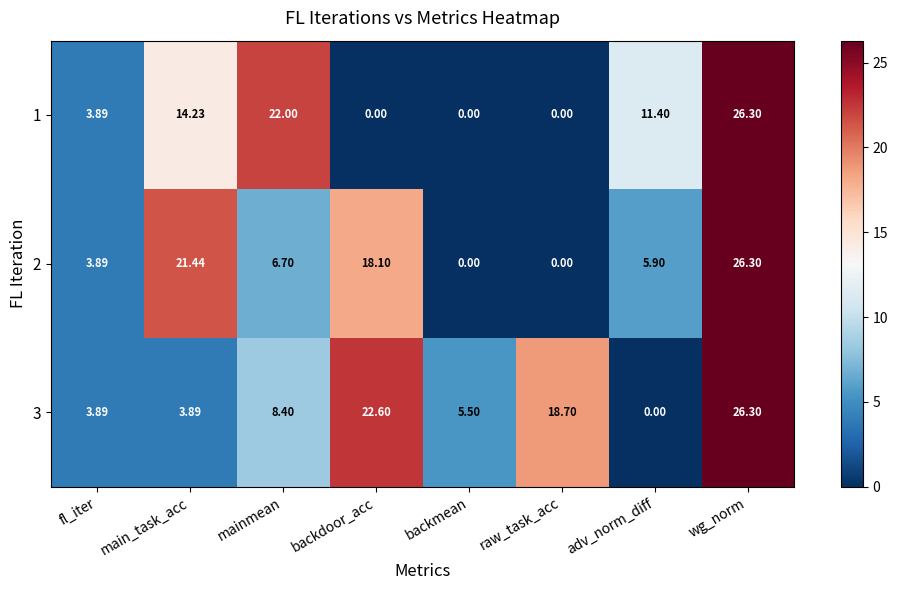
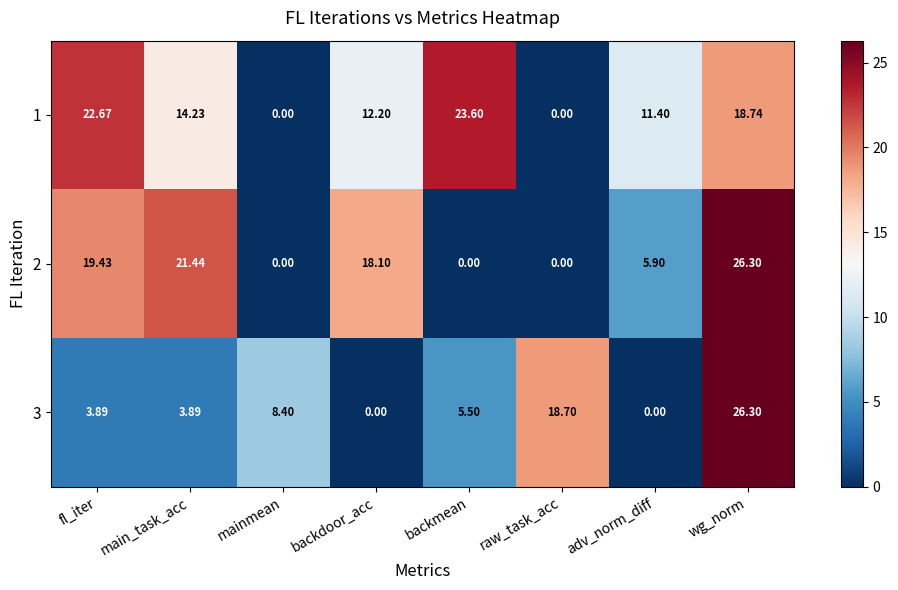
  {
    "1": {
-     "fl_iter": 3.89,
+     "fl_iter": 22.67,
      "main_task_acc": 14.23,
-     "mainmean": 22.00,
-     "backdoor_acc": 0.00,
-     "backmean": 0.00,
+     "mainmean": 0.00,
+     "backdoor_acc": 12.20,
+     "backmean": 23.60,
      "raw_task_acc": 0.00,
      "adv_norm_diff": 11.40,
-     "wg_norm": 26.30
+     "wg_norm": 18.74
    },
    "2": {
-     "fl_iter": 3.89,
+     "fl_iter": 19.43,
      "main_task_acc": 21.44,
-     "mainmean": 6.70,
+     "mainmean": 0.00,
      "backdoor_acc": 18.10,
      "backmean": 0.00,
      "raw_task_acc": 0.00,
      "adv_norm_diff": 5.90,
      "wg_norm": 26.30
    },
    "3": {
      "fl_iter": 3.89,
      "main_task_acc": 3.89,
      "mainmean": 8.40,
-     "backdoor_acc": 22.60,
+     "backdoor_acc": 0.00,
      "backmean": 5.50,
      "raw_task_acc": 18.70,
      "adv_norm_diff": 0.00,
      "wg_norm": 26.30
    }
  }
